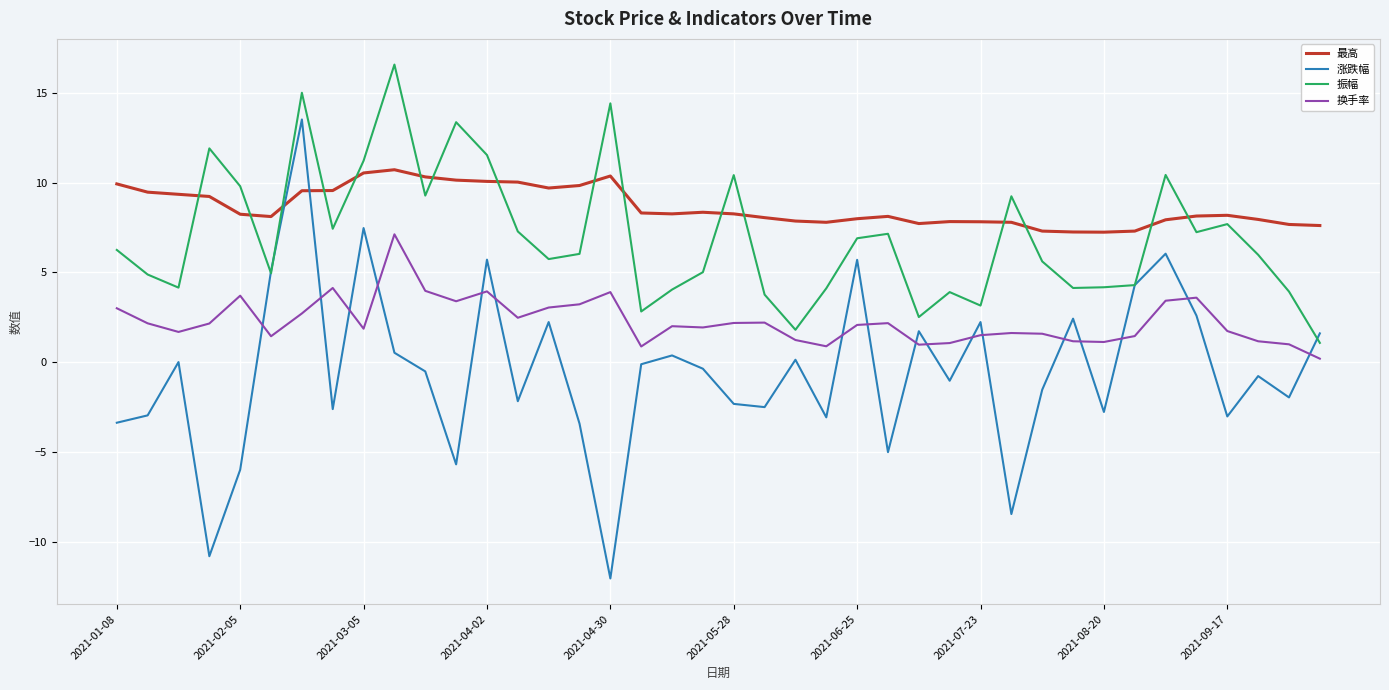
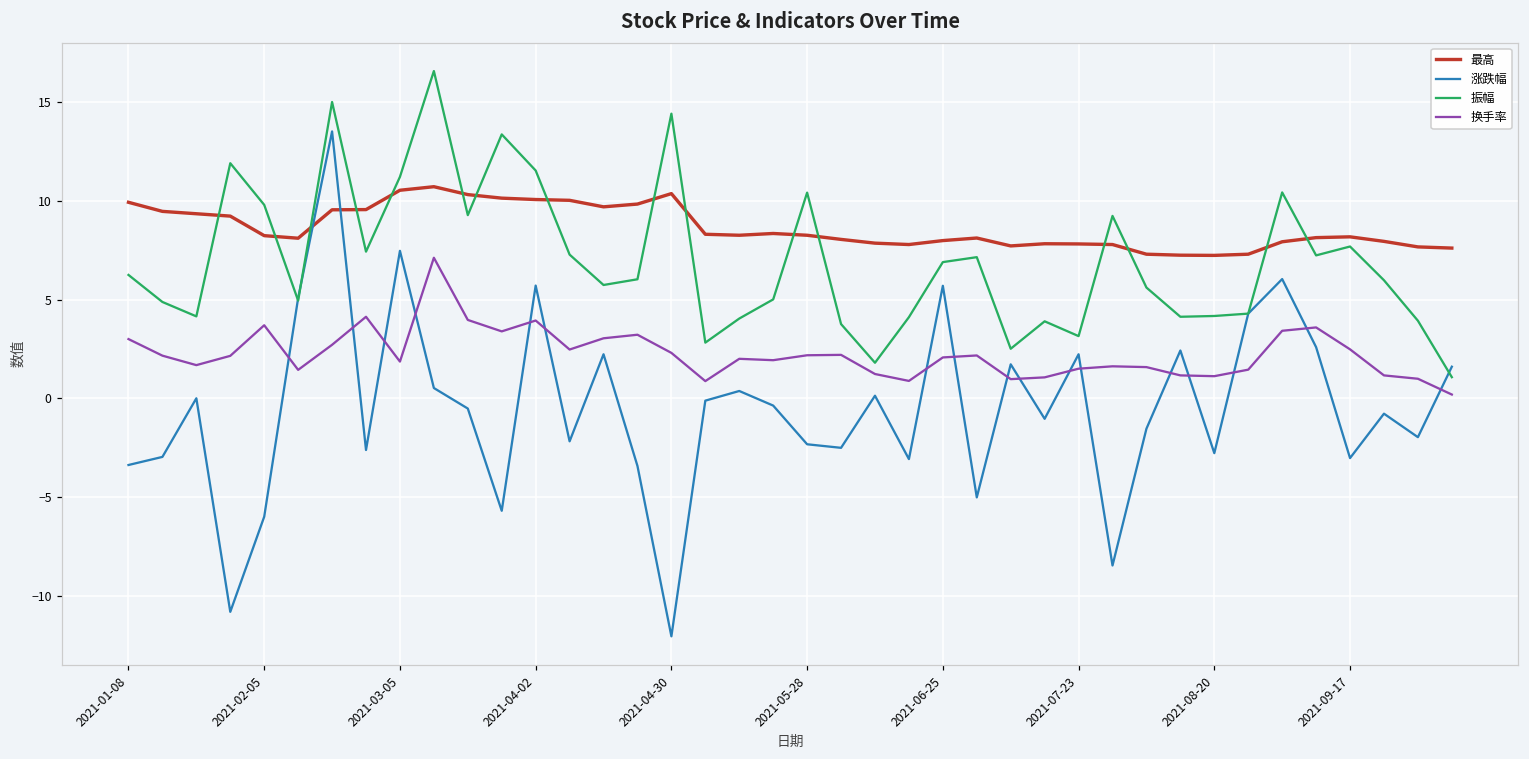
  {
    "最高": {
      "2021-01-08": 9.9,
      "2021-02-05": 8.2,
      "2021-03-05": 10.5,
      "2021-04-02": 10.1,
      "2021-04-30": 10.4,
      "2021-05-28": 8.3,
      "2021-06-25": 8.0,
      "2021-07-23": 7.8,
      "2021-08-20": 7.2,
      "2021-09-17": 8.2
    },
    "涨跌幅": {
      "2021-01-08": -3.4,
      "2021-02-05": -6.0,
      "2021-03-05": 7.5,
      "2021-04-02": 5.7,
      "2021-04-30": -12.1,
      "2021-05-28": -2.3,
      "2021-06-25": 5.7,
      "2021-07-23": 2.2,
      "2021-08-20": -2.8,
      "2021-09-17": -3.0
    },
    "振幅": {
      "2021-01-08": 6.3,
      "2021-02-05": 9.8,
      "2021-03-05": 11.2,
      "2021-04-02": 11.5,
      "2021-04-30": 14.4,
      "2021-05-28": 10.4,
      "2021-06-25": 6.9,
      "2021-07-23": 3.2,
      "2021-08-20": 4.2,
      "2021-09-17": 7.7
    },
    "换手率": {
      "2021-01-08": 3.0,
      "2021-02-05": 3.7,
      "2021-03-05": 1.9,
      "2021-04-02": 3.9,
-     "2021-04-30": 3.9,
+     "2021-04-30": 2.3,
      "2021-05-28": 2.2,
      "2021-06-25": 2.1,
      "2021-07-23": 1.5,
      "2021-08-20": 1.1,
-     "2021-09-17": 1.7
+     "2021-09-17": 2.5
    }
  }
